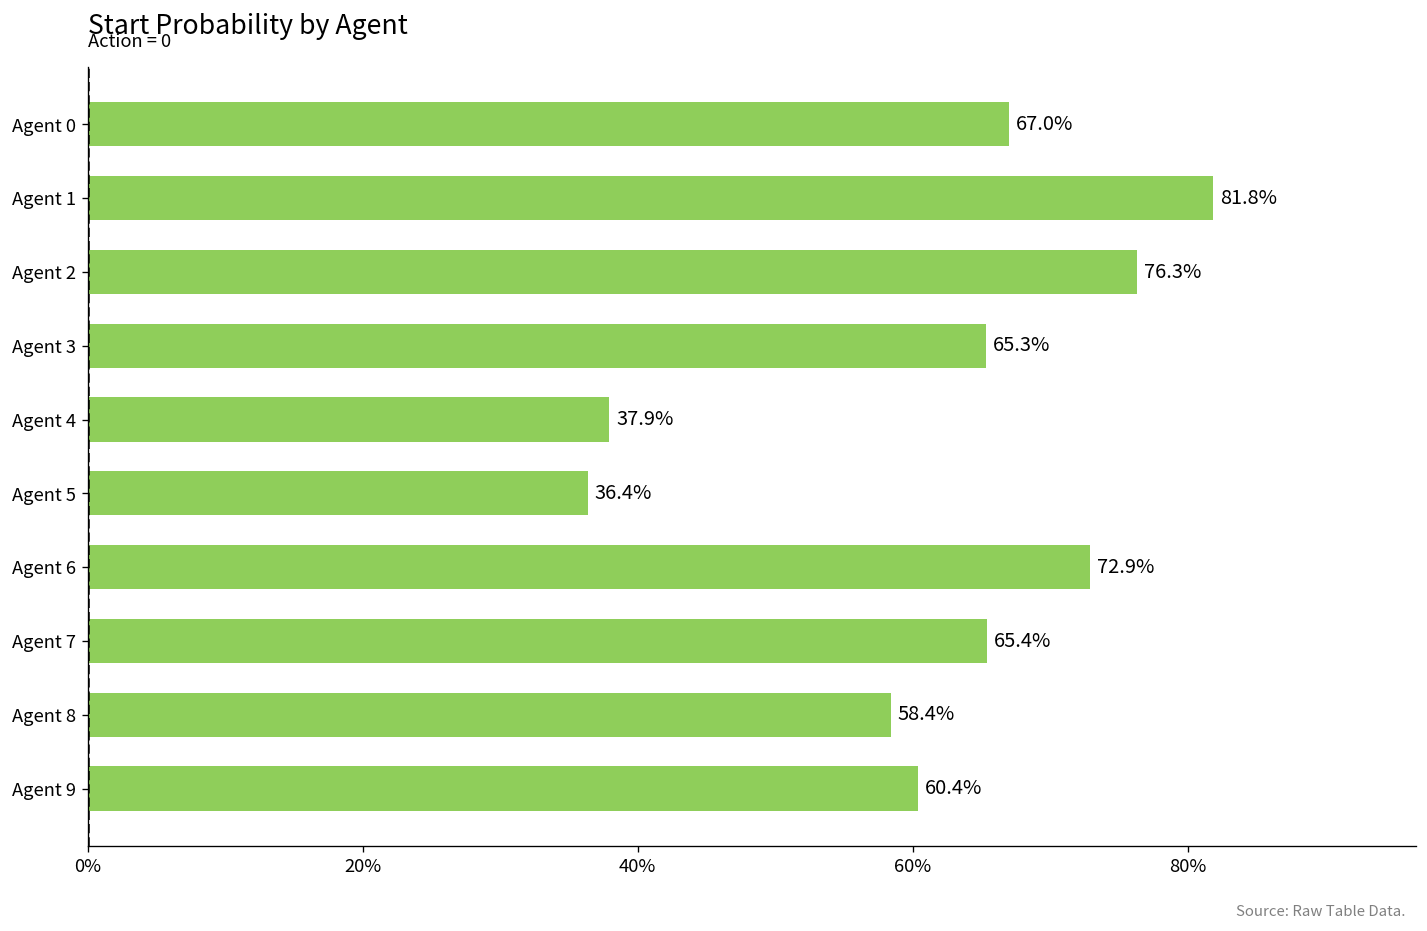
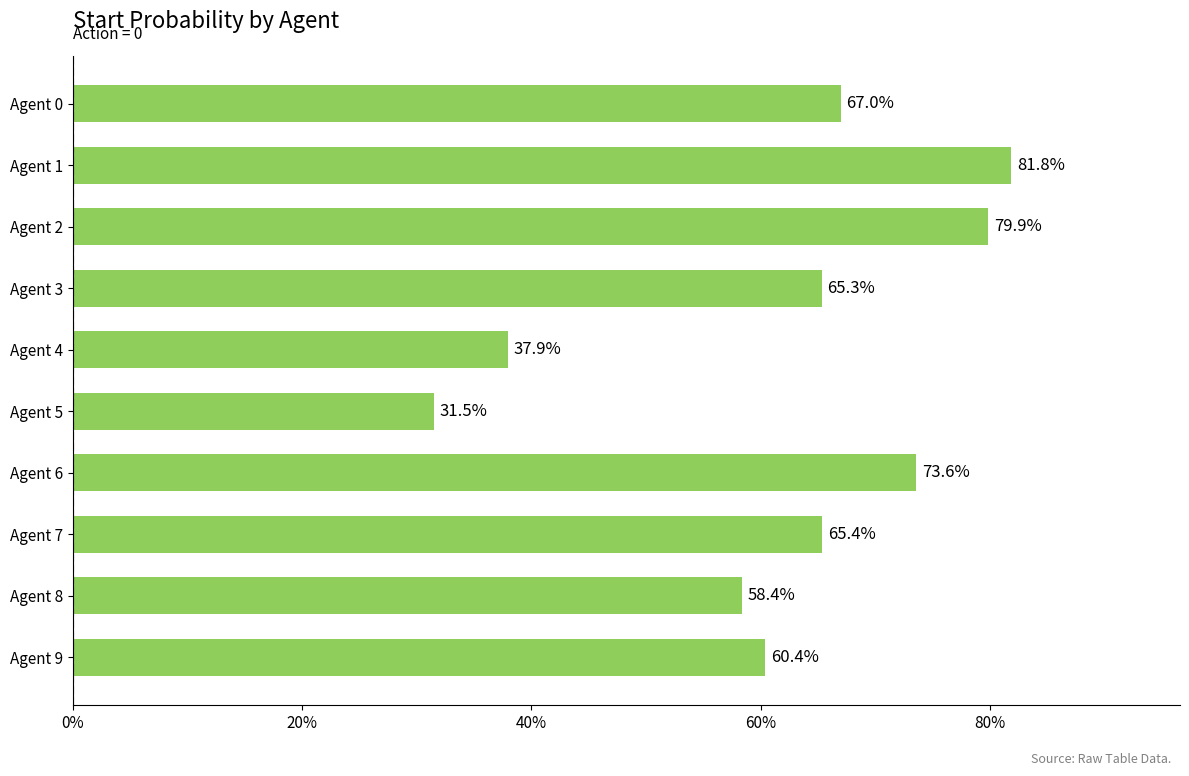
  {
    "Agent 0": "67.0%",
    "Agent 1": "81.8%",
-   "Agent 2": "76.3%",
+   "Agent 2": "79.9%",
    "Agent 3": "65.3%",
    "Agent 4": "37.9%",
-   "Agent 5": "36.4%",
-   "Agent 6": "72.9%",
+   "Agent 5": "31.5%",
+   "Agent 6": "73.6%",
    "Agent 7": "65.4%",
    "Agent 8": "58.4%",
    "Agent 9": "60.4%"
  }
